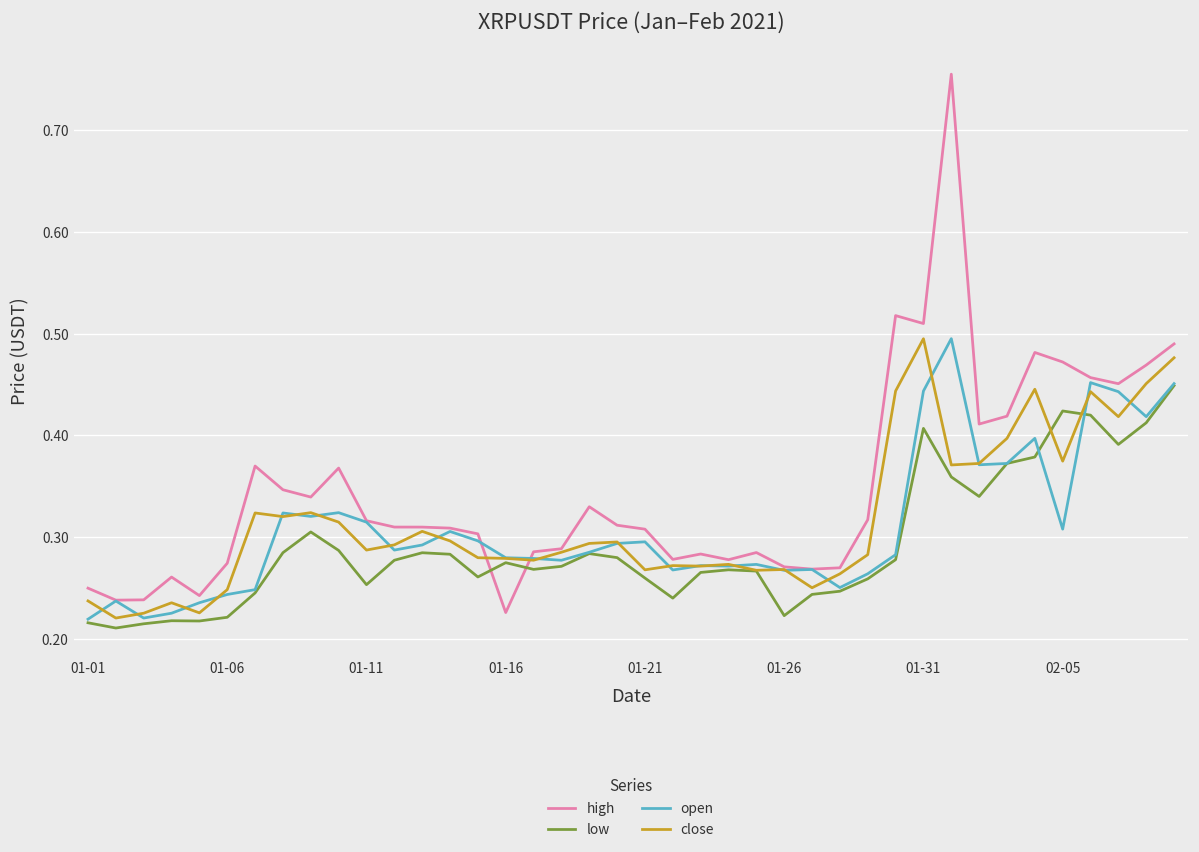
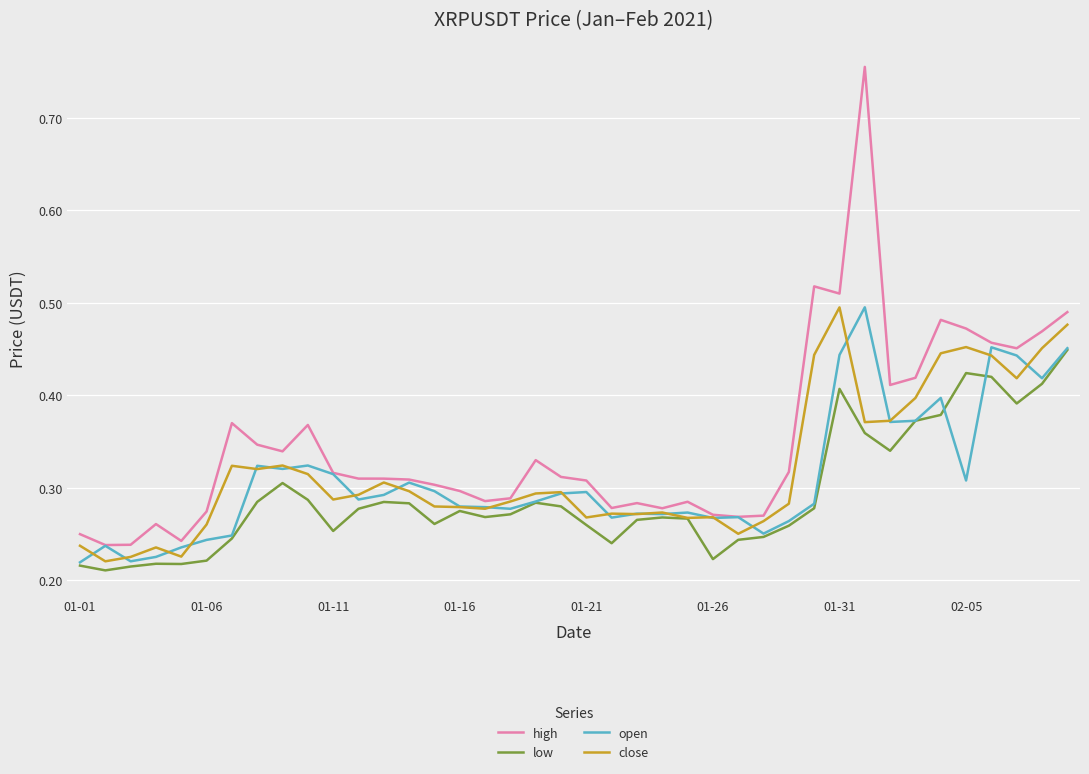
  {
    "high": {
      "01-01": 0.25,
      "01-06": 0.27,
-     "01-16": 0.23,
+     "01-16": 0.30,
      "01-21": 0.31,
      "01-31": 0.51,
      "02-05": 0.47
    },
    "low": {
      "01-01": 0.22,
      "01-06": 0.22,
      "01-11": 0.25,
      "01-16": 0.28,
      "01-21": 0.26,
      "01-26": 0.22,
      "01-31": 0.41,
      "02-05": 0.42
    },
    "open": {
      "01-01": 0.22,
      "01-06": 0.24,
      "01-21": 0.30,
      "01-31": 0.44,
      "02-05": 0.31
    },
    "close": {
      "01-01": 0.24,
-     "01-06": 0.25,
+     "01-06": 0.26,
      "01-11": 0.29,
      "01-21": 0.27,
      "01-31": 0.50,
-     "02-05": 0.37
+     "02-05": 0.45
    }
  }
